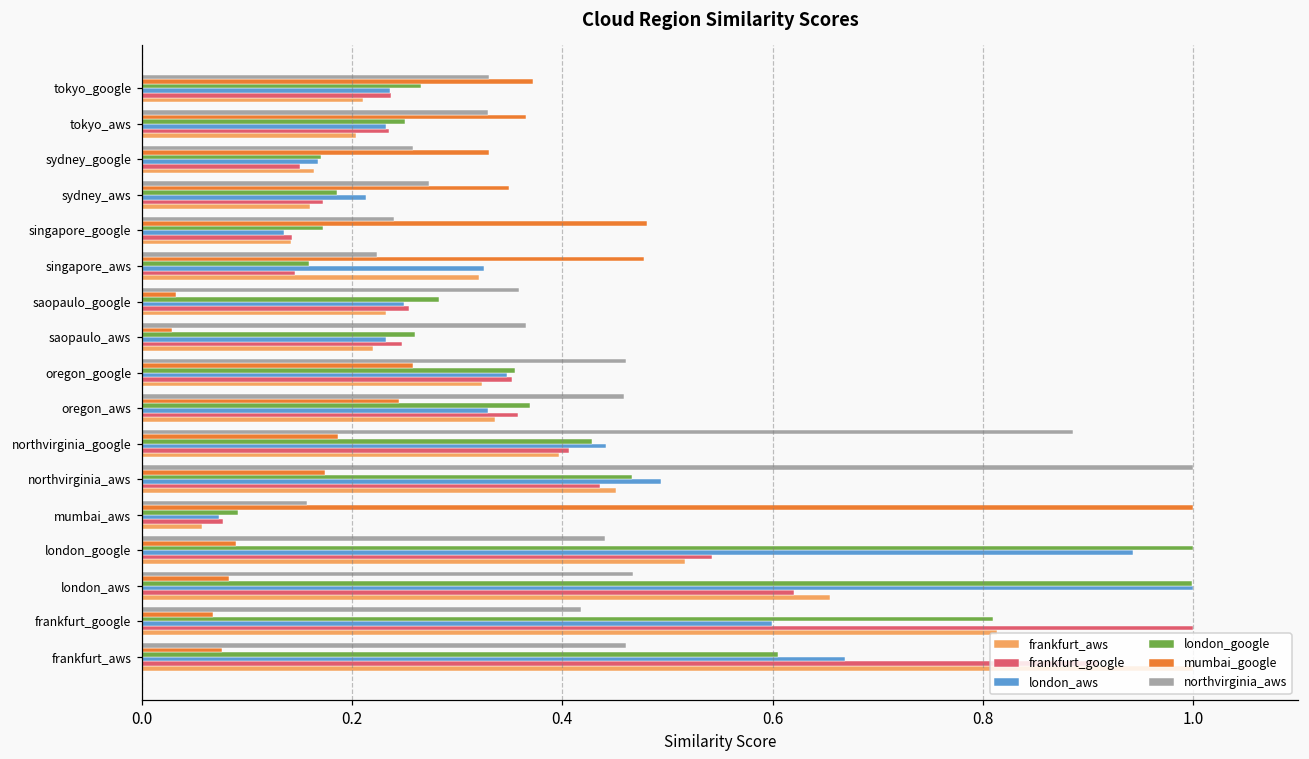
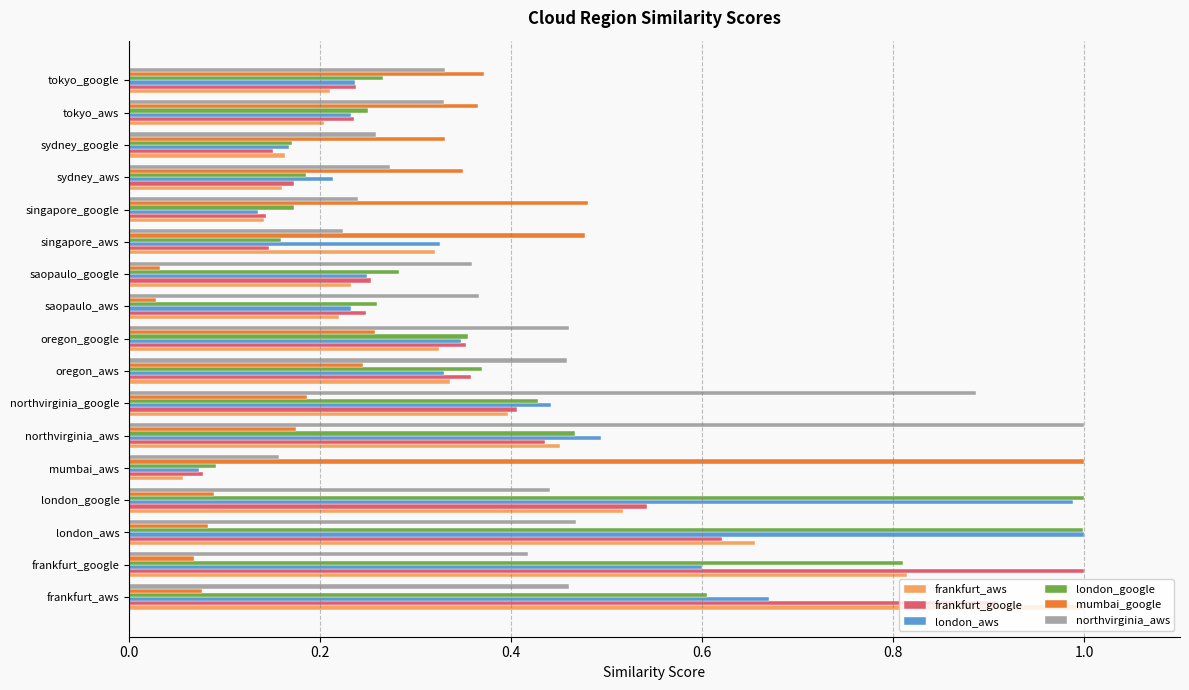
  {
    "frankfurt_aws": {
      "tokyo_google": 0.21,
      "tokyo_aws": 0.20,
      "sydney_google": 0.16,
      "sydney_aws": 0.16,
      "singapore_google": 0.14,
      "singapore_aws": 0.32,
      "saopaulo_google": 0.23,
      "saopaulo_aws": 0.22,
      "oregon_google": 0.32,
      "oregon_aws": 0.34,
      "northvirginia_google": 0.40,
      "northvirginia_aws": 0.45,
      "mumbai_aws": 0.06,
      "london_google": 0.52,
      "london_aws": 0.66,
      "frankfurt_google": 0.81
    },
    "frankfurt_google": {
      "tokyo_google": 0.24,
      "tokyo_aws": 0.24,
      "sydney_google": 0.15,
      "sydney_aws": 0.17,
      "singapore_google": 0.14,
      "singapore_aws": 0.15,
      "saopaulo_google": 0.25,
      "saopaulo_aws": 0.25,
      "oregon_google": 0.35,
      "oregon_aws": 0.36,
      "northvirginia_google": 0.41,
      "northvirginia_aws": 0.44,
      "mumbai_aws": 0.08,
      "london_google": 0.54,
      "london_aws": 0.62,
      "frankfurt_google": 1.00
    },
    "london_aws": {
      "tokyo_google": 0.24,
      "tokyo_aws": 0.23,
      "sydney_google": 0.17,
      "sydney_aws": 0.21,
      "singapore_google": 0.14,
      "singapore_aws": 0.33,
      "saopaulo_google": 0.25,
      "saopaulo_aws": 0.23,
      "oregon_google": 0.35,
      "oregon_aws": 0.33,
      "northvirginia_google": 0.44,
      "northvirginia_aws": 0.49,
      "mumbai_aws": 0.07,
-     "london_google": 0.94,
+     "london_google": 0.99,
      "london_aws": 1.00,
      "frankfurt_google": 0.60,
      "frankfurt_aws": 0.67
    },
    "london_google": {
      "tokyo_google": 0.27,
      "tokyo_aws": 0.25,
      "sydney_google": 0.17,
      "sydney_aws": 0.19,
      "singapore_google": 0.17,
      "singapore_aws": 0.16,
      "saopaulo_google": 0.28,
      "saopaulo_aws": 0.26,
      "oregon_google": 0.35,
      "oregon_aws": 0.37,
      "northvirginia_google": 0.43,
      "northvirginia_aws": 0.47,
      "mumbai_aws": 0.09,
      "london_google": 1.00,
      "london_aws": 1.00,
      "frankfurt_google": 0.81,
      "frankfurt_aws": 0.61
    },
    "mumbai_google": {
      "tokyo_google": 0.37,
      "tokyo_aws": 0.37,
      "sydney_google": 0.33,
      "sydney_aws": 0.35,
      "singapore_google": 0.48,
      "singapore_aws": 0.48,
      "saopaulo_google": 0.03,
      "saopaulo_aws": 0.03,
      "oregon_google": 0.26,
      "oregon_aws": 0.24,
      "northvirginia_google": 0.19,
      "northvirginia_aws": 0.17,
      "mumbai_aws": 1.00,
      "london_google": 0.09,
      "london_aws": 0.08,
      "frankfurt_google": 0.07,
      "frankfurt_aws": 0.08
    },
    "northvirginia_aws": {
      "tokyo_google": 0.33,
      "tokyo_aws": 0.33,
      "sydney_google": 0.26,
      "sydney_aws": 0.27,
      "singapore_google": 0.24,
      "singapore_aws": 0.22,
      "saopaulo_google": 0.36,
      "saopaulo_aws": 0.37,
      "oregon_google": 0.46,
      "oregon_aws": 0.46,
      "northvirginia_google": 0.89,
      "northvirginia_aws": 1.00,
      "mumbai_aws": 0.16,
      "london_google": 0.44,
      "london_aws": 0.47,
      "frankfurt_google": 0.42,
      "frankfurt_aws": 0.46
    }
  }
